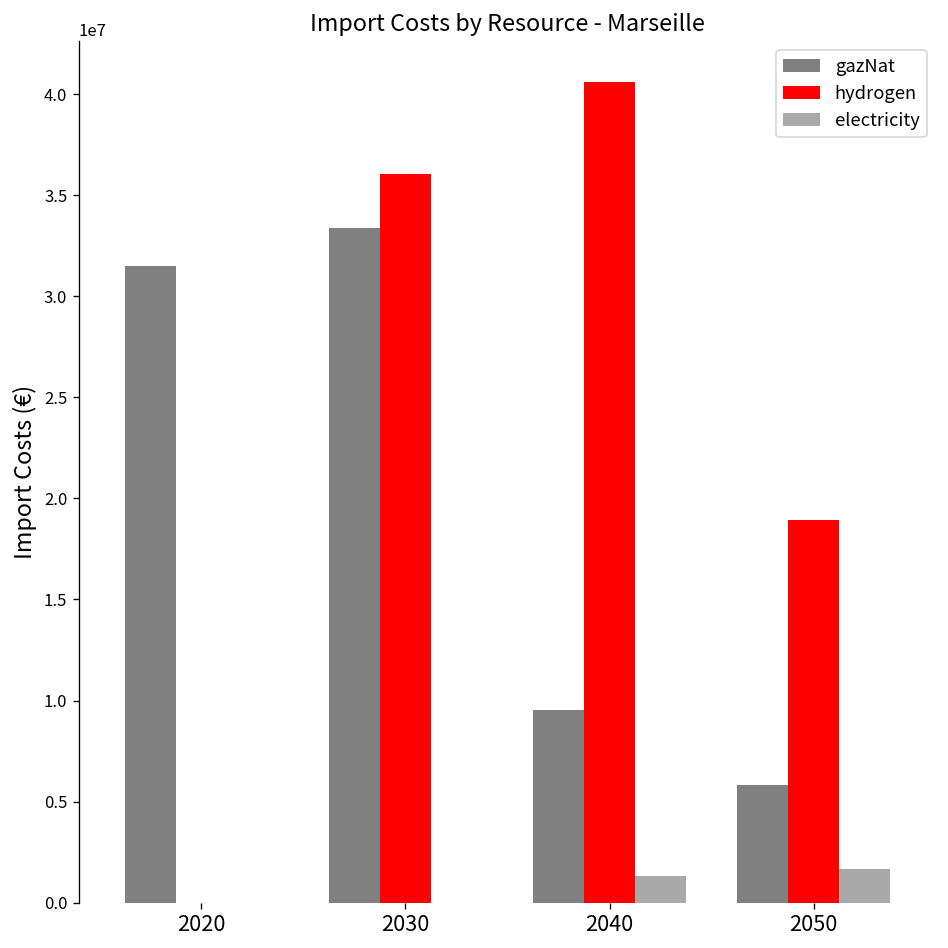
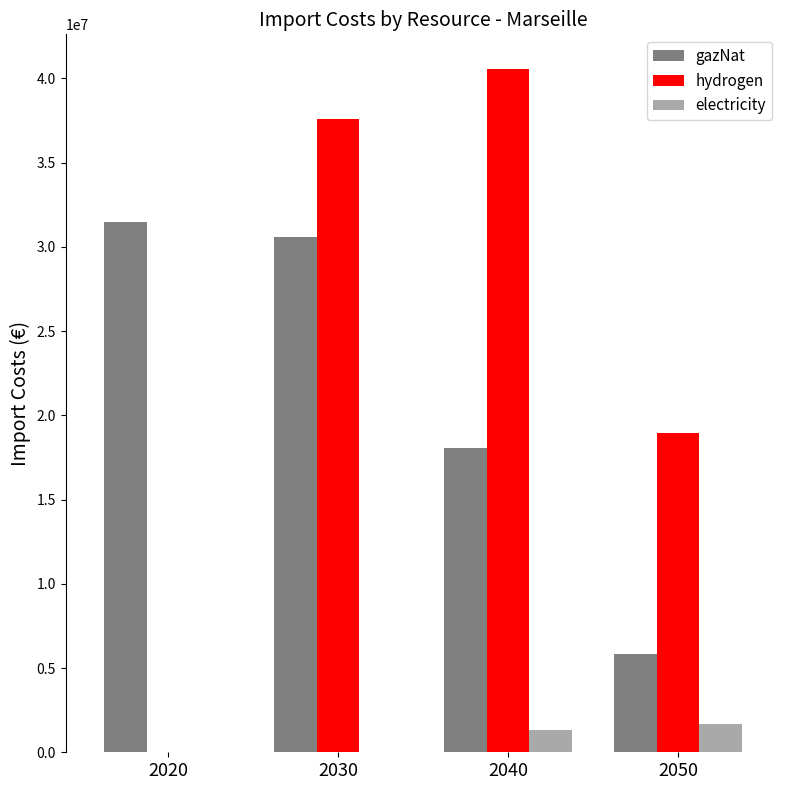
  {
    "gazNat": {
      "2020": 31500000,
-     "2030": 33400000,
-     "2040": 9500000,
+     "2030": 30600000,
+     "2040": 18100000,
      "2050": 5800000
    },
    "hydrogen": {
      "2020": 0,
-     "2030": 36000000,
+     "2030": 37600000,
      "2040": 40600000,
      "2050": 18900000
    },
    "electricity": {
      "2020": 0,
      "2030": 0,
      "2040": 1300000,
      "2050": 1700000
    }
  }
